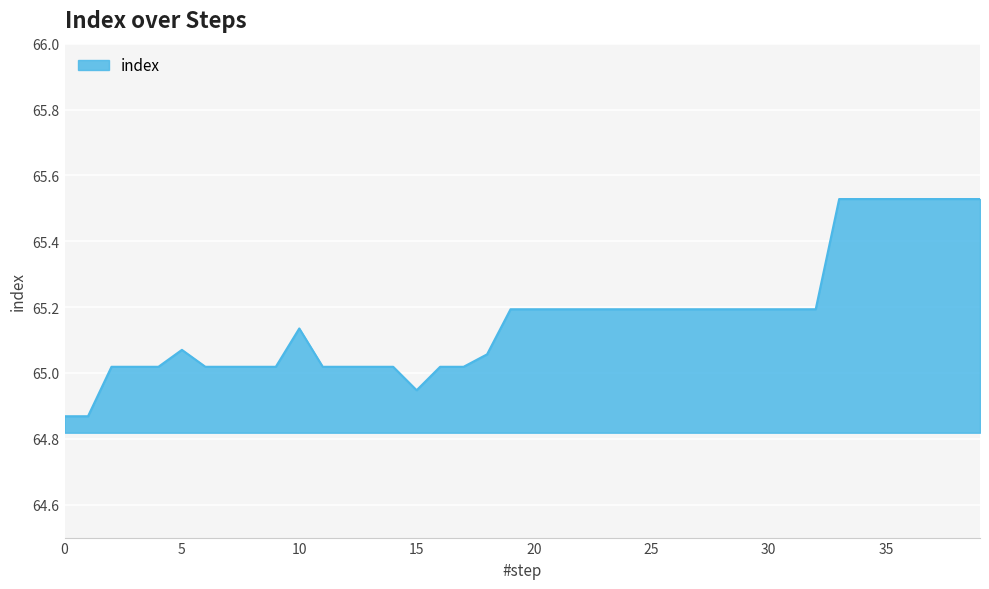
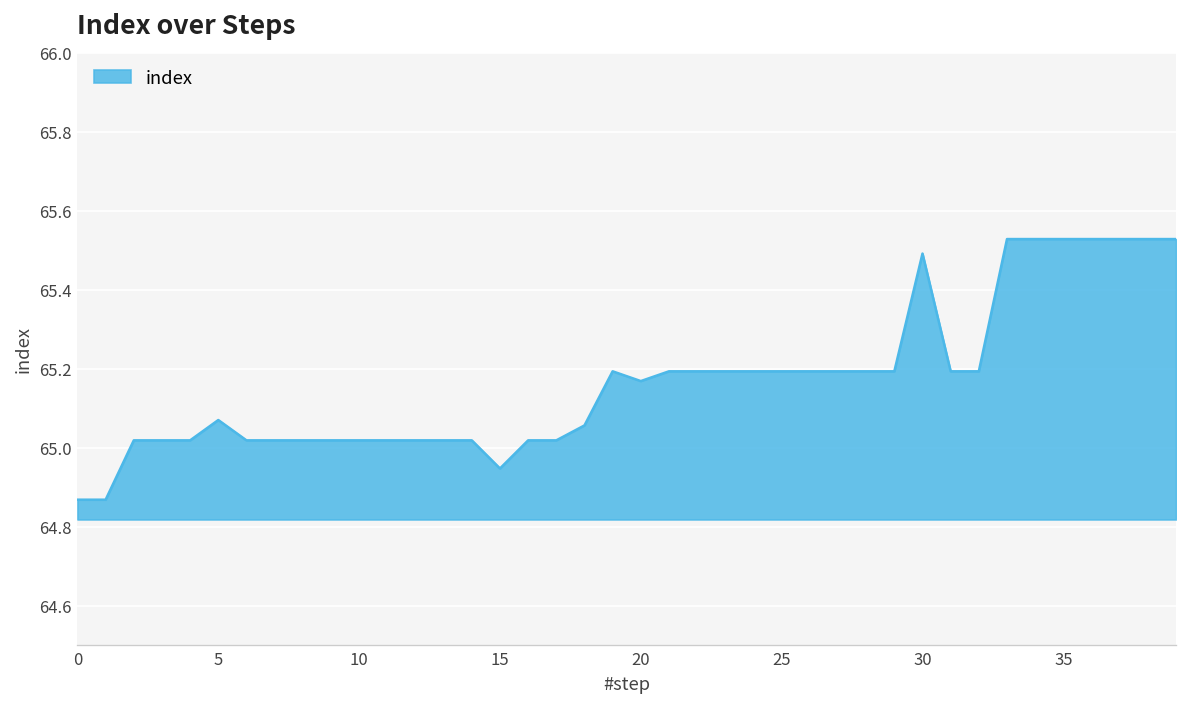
  {
    "0": 64.87,
    "5": 65.07,
-   "10": 65.14,
+   "10": 65.02,
    "15": 64.95,
-   "20": 65.19,
+   "20": 65.17,
    "25": 65.19,
-   "30": 65.19,
+   "30": 65.49,
    "35": 65.53
  }
